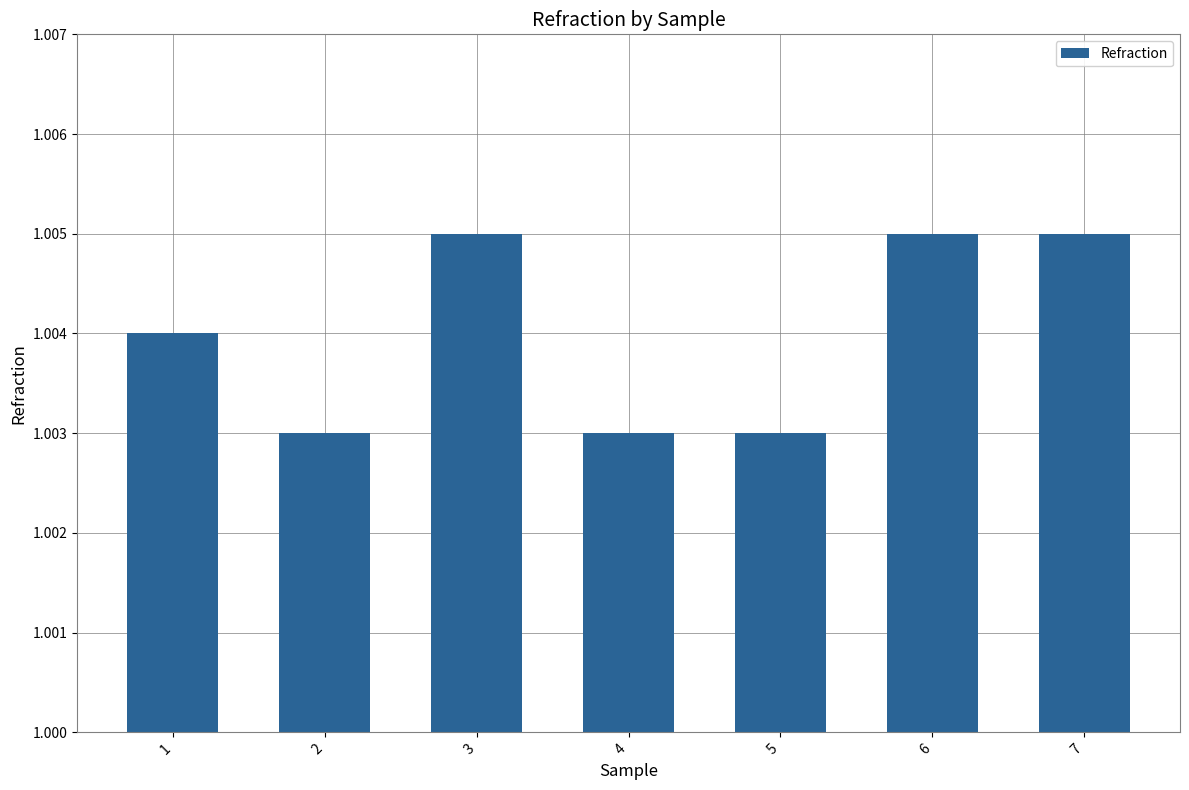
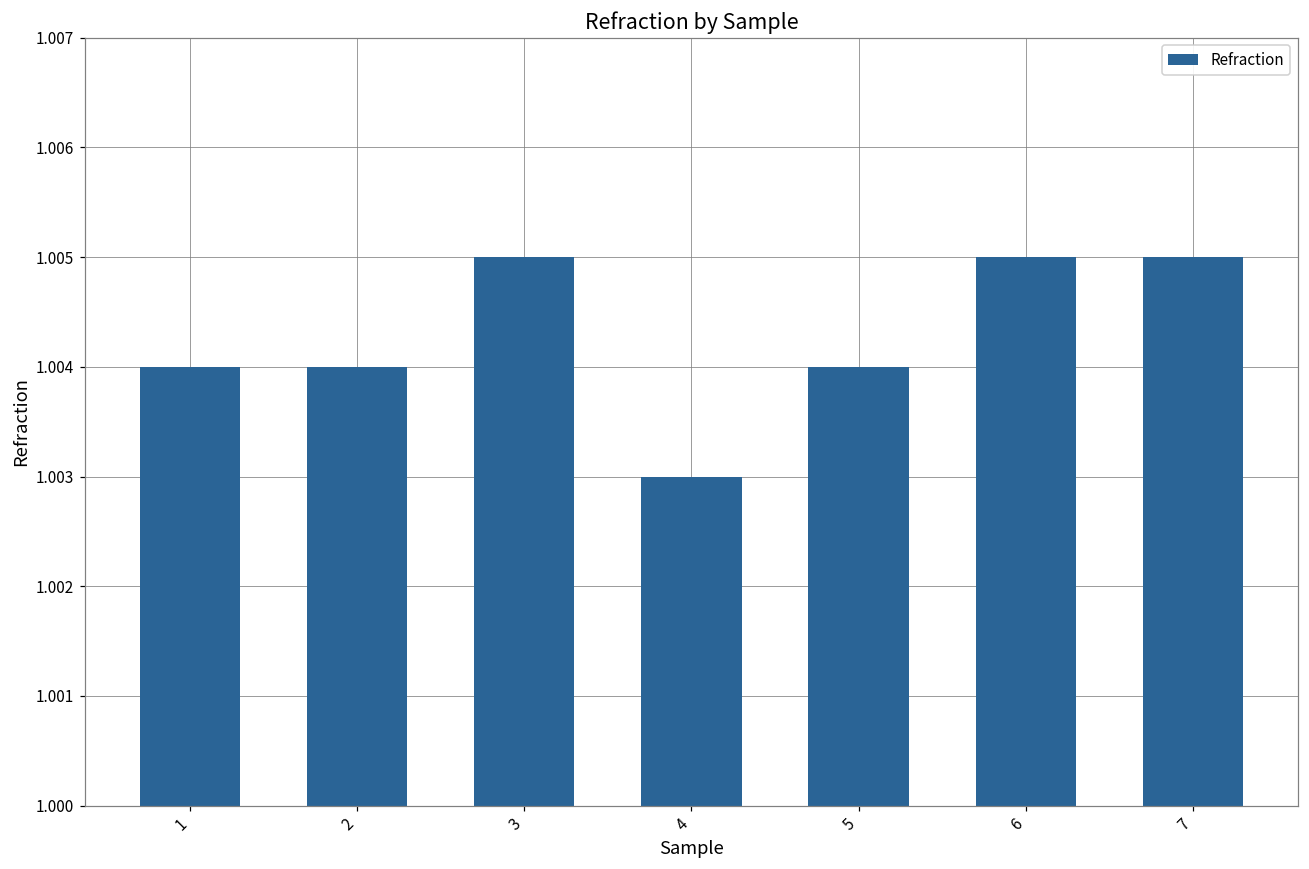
  {
    "1": 1.004,
-   "2": 1.003,
+   "2": 1.004,
    "3": 1.005,
    "4": 1.003,
-   "5": 1.003,
+   "5": 1.004,
    "6": 1.005,
    "7": 1.005
  }
